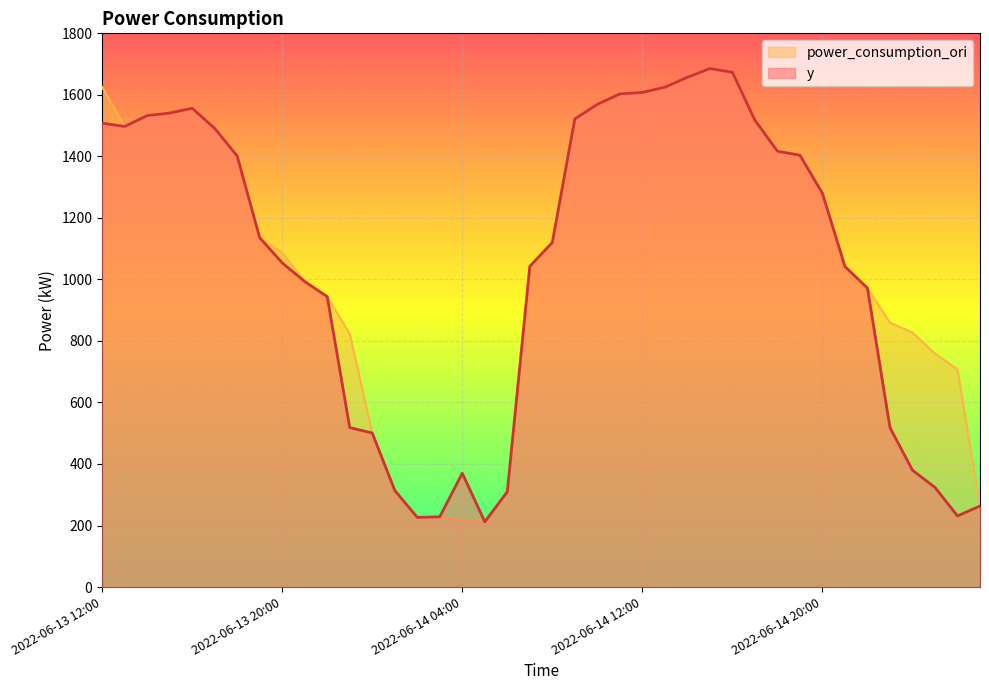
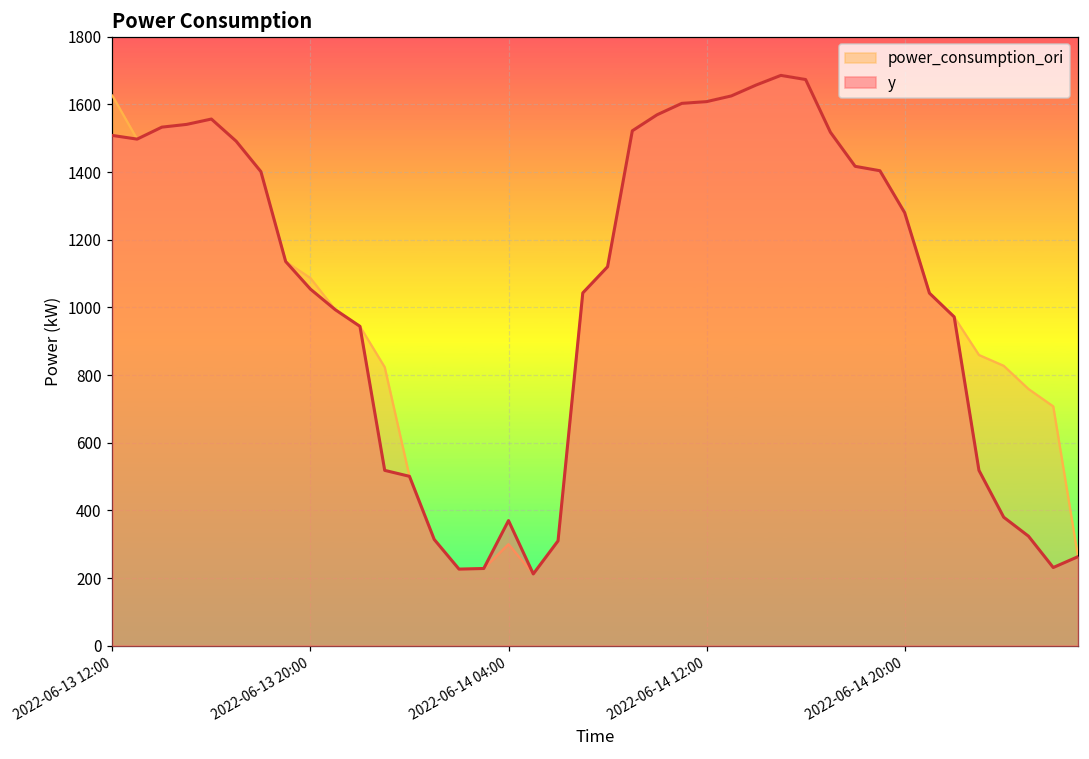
  {
    "power_consumption_ori": {
      "2022-06-13 12:00": 1630,
      "2022-06-13 20:00": 1090,
-     "2022-06-14 04:00": 220
+     "2022-06-14 04:00": 300
    },
    "y": {
      "2022-06-13 12:00": 1510,
      "2022-06-13 20:00": 1050,
      "2022-06-14 04:00": 370
    }
  }
